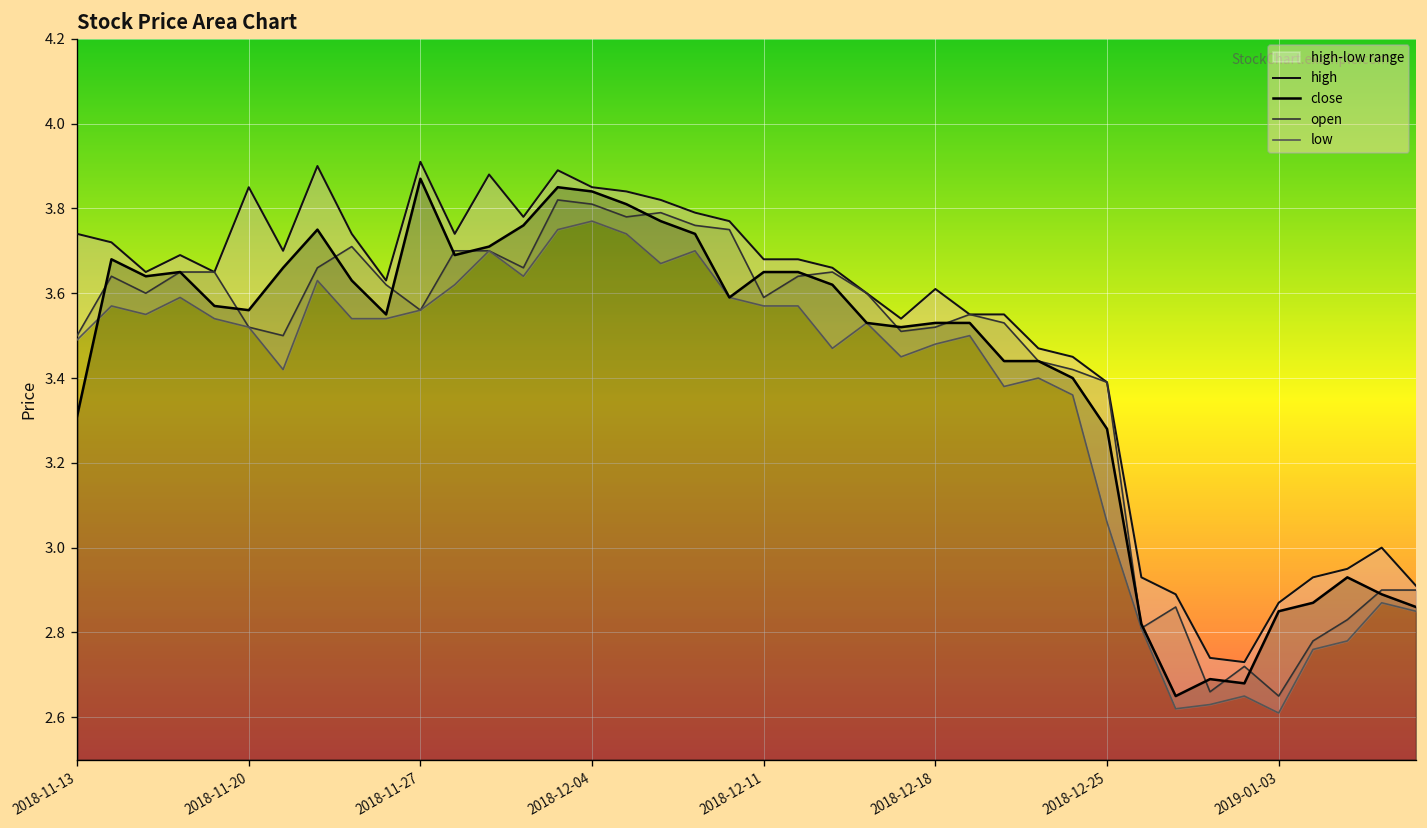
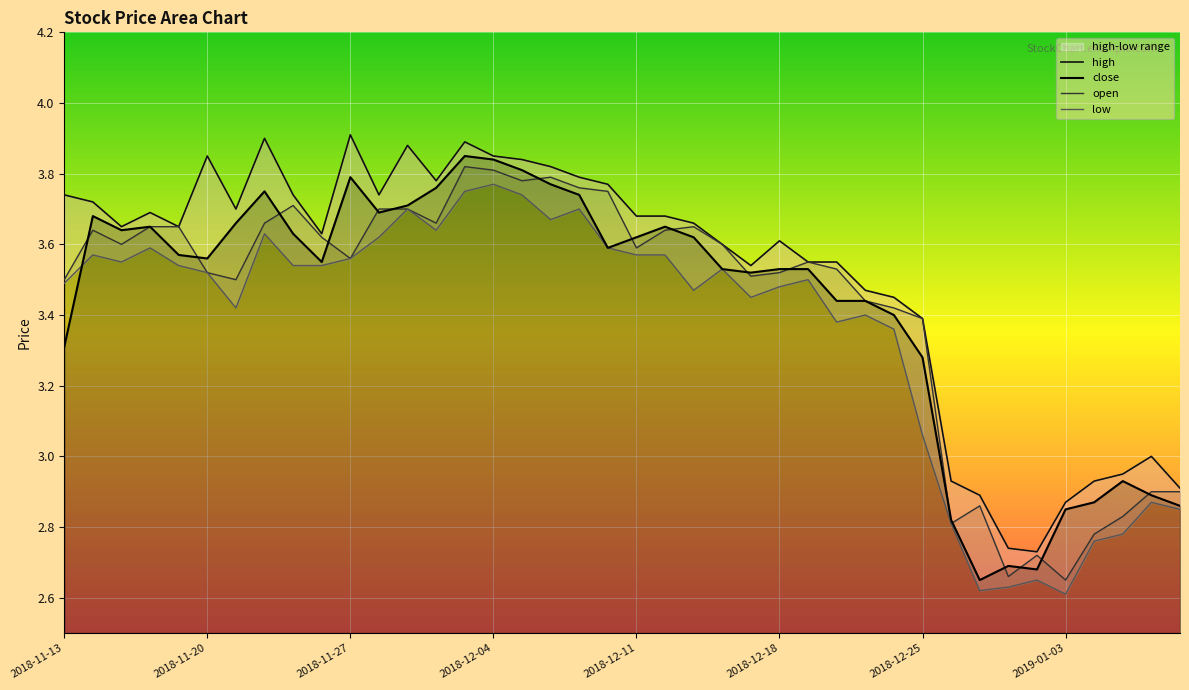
  {
    "high-low range": {
      "2018-11-13": 3.74,
      "2018-11-20": 3.85,
      "2018-11-27": 3.91,
      "2018-12-04": 3.85,
      "2018-12-11": 3.68,
      "2018-12-18": 3.61,
      "2019-01-03": 2.87
    },
    "close": {
      "2018-11-13": 3.31,
      "2018-11-20": 3.56,
-     "2018-11-27": 3.87,
+     "2018-11-27": 3.79,
      "2018-12-04": 3.84,
-     "2018-12-11": 3.65,
+     "2018-12-11": 3.62,
      "2018-12-18": 3.53,
      "2018-12-25": 3.28,
      "2019-01-03": 2.85
    }
  }
